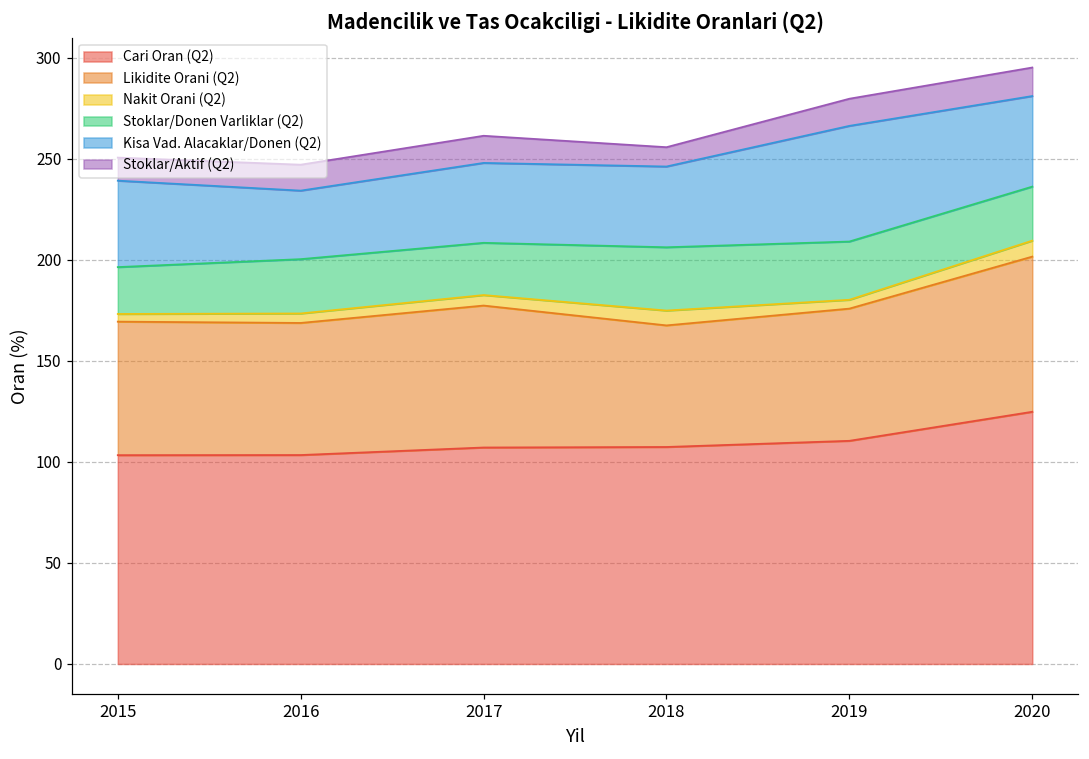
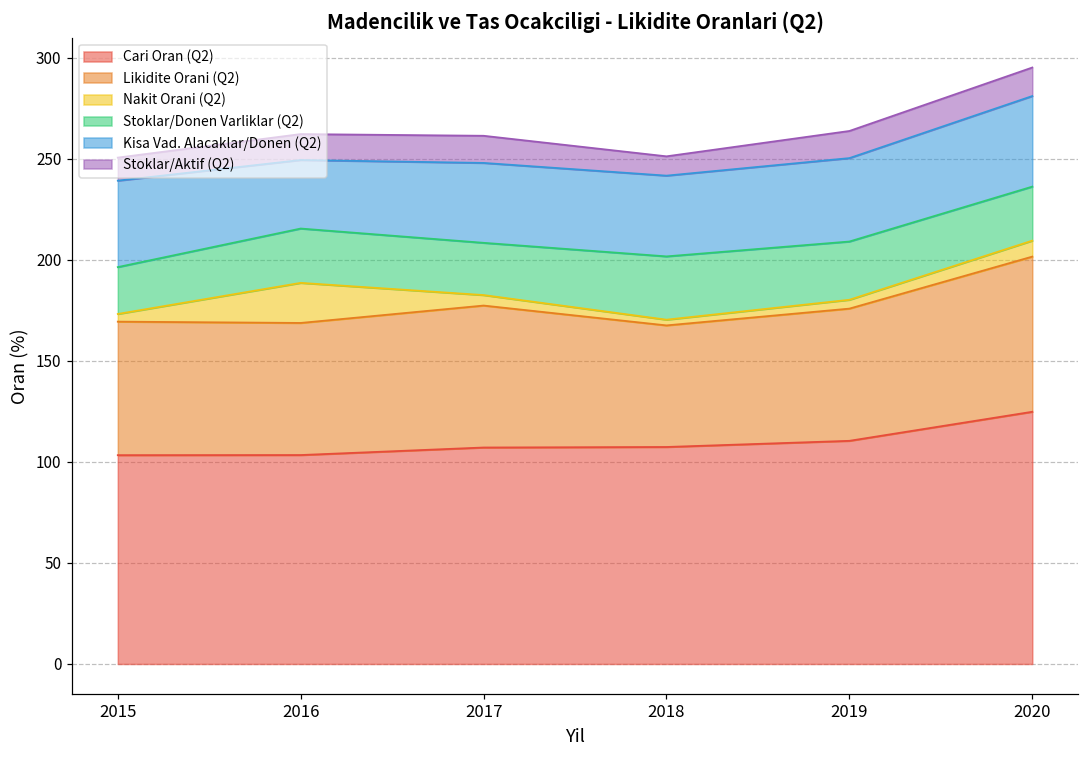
  {
    "Nakit Orani (Q2)": {
      "2015": 4,
-     "2016": 5,
+     "2016": 20,
      "2017": 5,
-     "2018": 7,
+     "2018": 3,
      "2019": 4,
      "2020": 8
    },
    "Stoklar/Donen Varliklar (Q2)": {
      "2015": 23,
      "2016": 27,
      "2017": 26,
      "2018": 31,
      "2019": 29,
      "2020": 27
    },
    "Kisa Vad. Alacaklar/Donen (Q2)": {
      "2015": 43,
      "2017": 40,
      "2018": 40,
-     "2019": 57,
+     "2019": 41,
      "2020": 45
    },
    "Stoklar/Aktif (Q2)": {
      "2017": 13,
      "2018": 10,
      "2019": 13,
      "2020": 14
    }
  }
